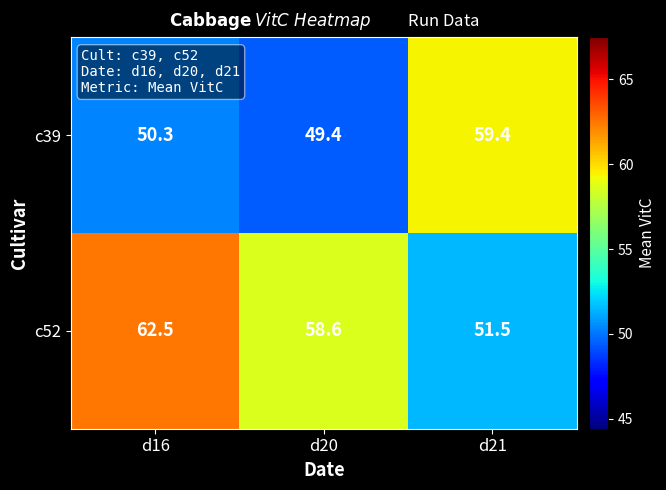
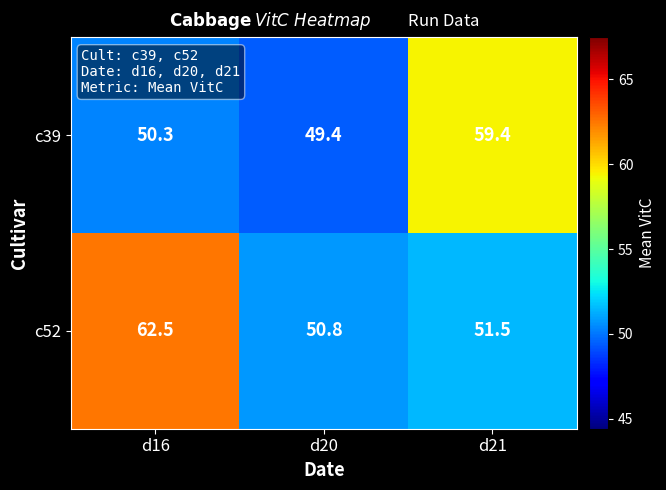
  {
    "c39": {
      "d16": 50.3,
      "d20": 49.4,
      "d21": 59.4
    },
    "c52": {
      "d16": 62.5,
-     "d20": 58.6,
+     "d20": 50.8,
      "d21": 51.5
    }
  }
